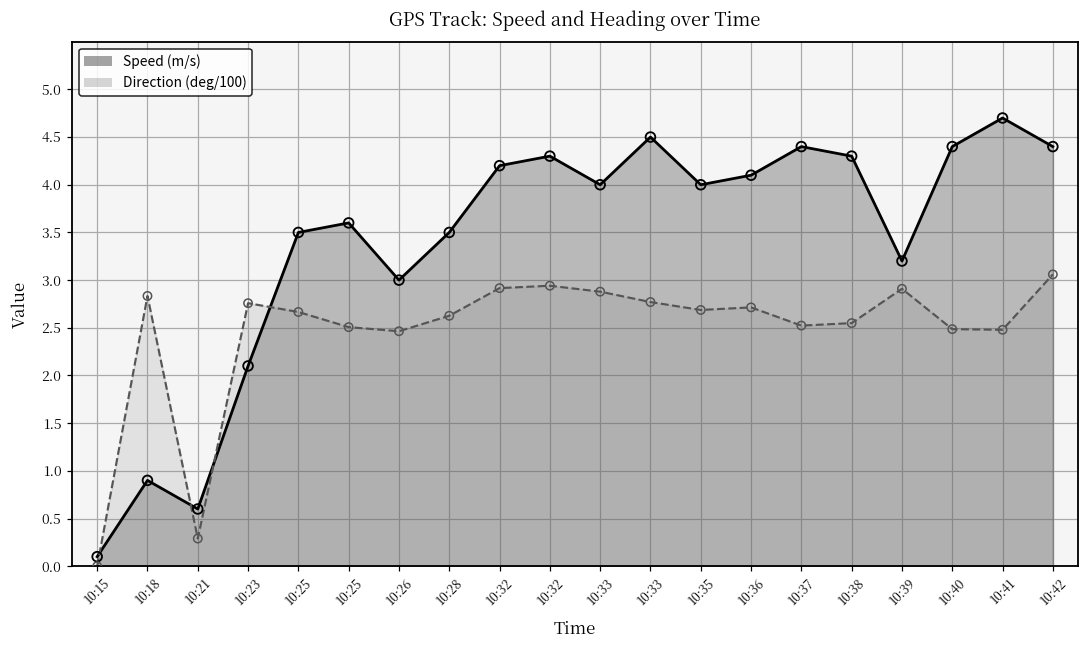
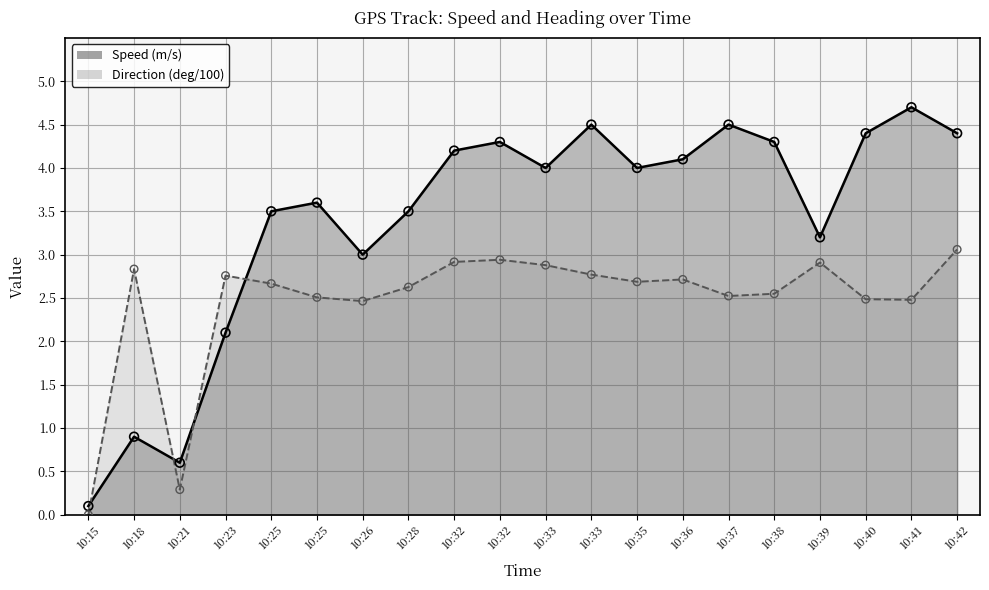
  {
    "Speed (m/s)": {
      "10:15": 0.1,
      "10:18": 0.9,
      "10:21": 0.6,
      "10:23": 2.1,
      "10:26": 3.0,
      "10:28": 3.5,
      "10:35": 4.0,
      "10:36": 4.1,
-     "10:37": 4.4,
+     "10:37": 4.5,
      "10:38": 4.3,
      "10:39": 3.2,
      "10:40": 4.4,
      "10:41": 4.7,
      "10:42": 4.4
    },
    "Direction (deg/100)": {
      "10:15": 0.0,
      "10:18": 2.8,
      "10:21": 0.3,
      "10:23": 2.8,
      "10:26": 2.5,
      "10:28": 2.6,
      "10:35": 2.7,
      "10:36": 2.7,
      "10:37": 2.5,
      "10:38": 2.5,
      "10:39": 2.9,
      "10:40": 2.5,
      "10:41": 2.5,
      "10:42": 3.1
    }
  }
